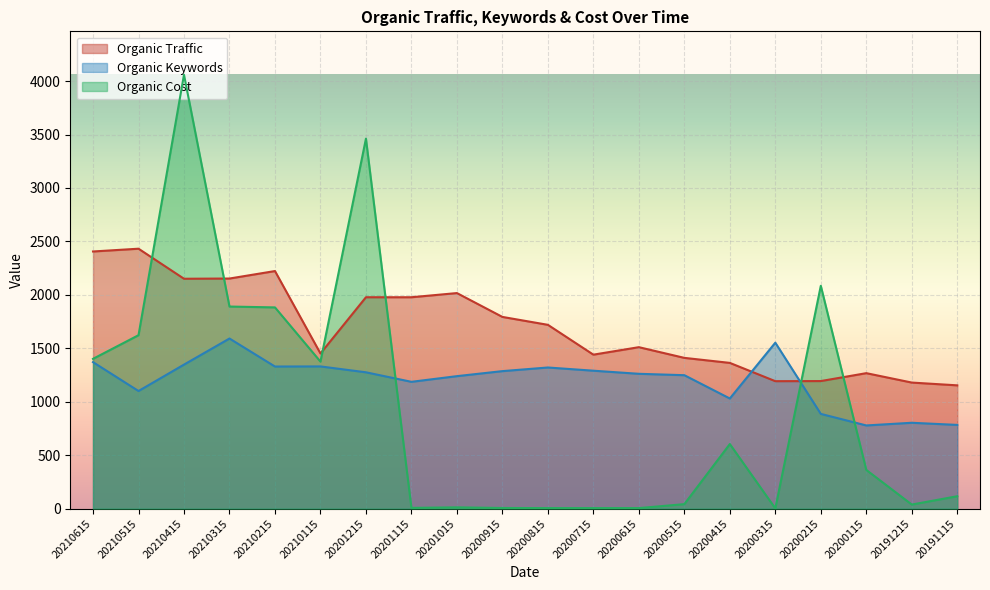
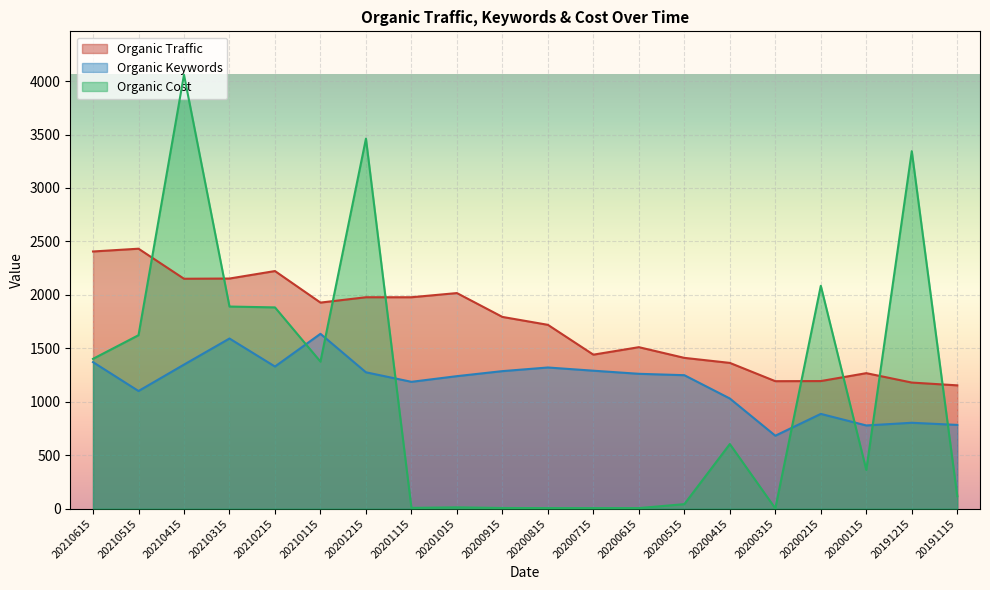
  {
    "Organic Traffic": {
      "20210615": 2410,
      "20210515": 2430,
      "20210415": 2150,
      "20210315": 2150,
      "20210215": 2220,
-     "20210115": 1450,
+     "20210115": 1930,
      "20201215": 1980,
      "20201115": 1980,
      "20201015": 2020,
      "20200915": 1790,
      "20200815": 1720,
      "20200715": 1440,
      "20200615": 1510,
      "20200515": 1410,
      "20200415": 1360,
      "20200315": 1190,
      "20200215": 1190,
      "20200115": 1270,
      "20191215": 1180,
      "20191115": 1150
    },
    "Organic Keywords": {
      "20210615": 1370,
      "20210515": 1100,
      "20210415": 1350,
      "20210315": 1590,
      "20210215": 1330,
-     "20210115": 1330,
+     "20210115": 1640,
      "20201215": 1280,
      "20201115": 1190,
      "20201015": 1240,
      "20200915": 1290,
      "20200815": 1320,
      "20200715": 1290,
      "20200615": 1260,
      "20200515": 1250,
      "20200415": 1030,
-     "20200315": 1550,
+     "20200315": 680,
      "20200215": 890,
      "20200115": 780,
      "20191215": 800,
      "20191115": 780
    },
    "Organic Cost": {
      "20210615": 1400,
      "20210515": 1620,
      "20210315": 1890,
      "20210215": 1880,
      "20210115": 1380,
      "20201215": 3460,
      "20201115": 10,
      "20201015": 10,
      "20200915": 10,
      "20200815": 10,
      "20200715": 10,
      "20200615": 10,
      "20200515": 40,
      "20200415": 610,
      "20200315": 0,
      "20200215": 2090,
      "20200115": 360,
-     "20191215": 40,
+     "20191215": 3340,
      "20191115": 120
    }
  }
